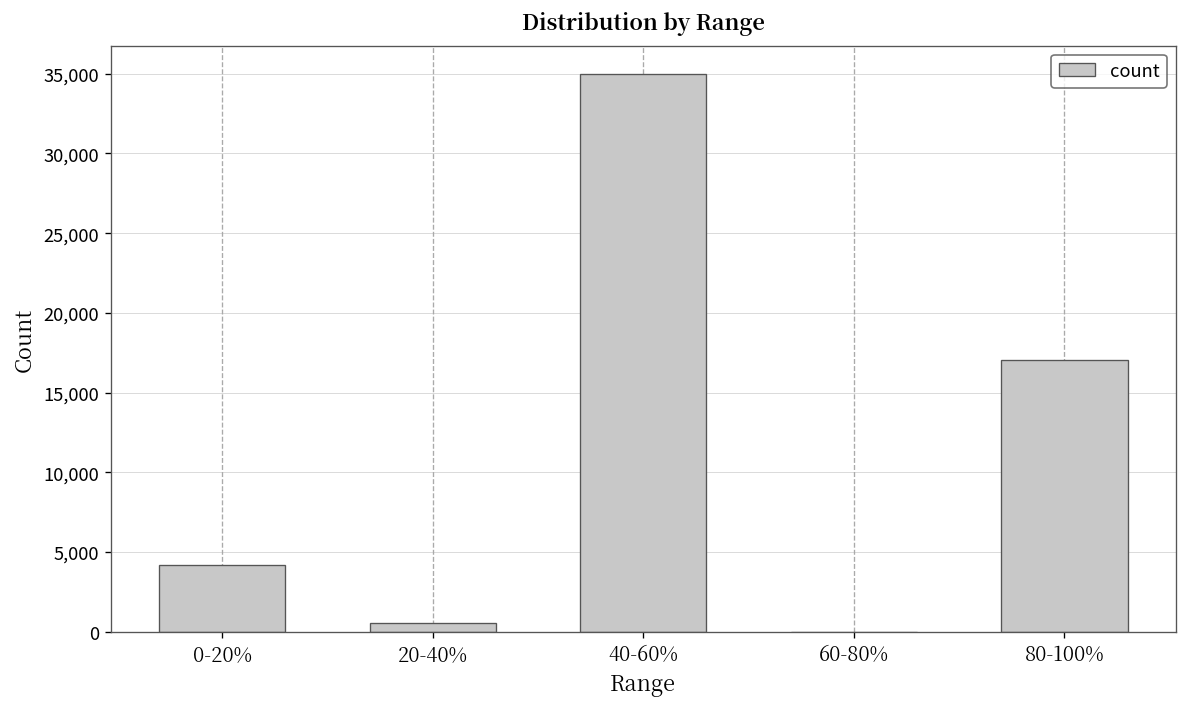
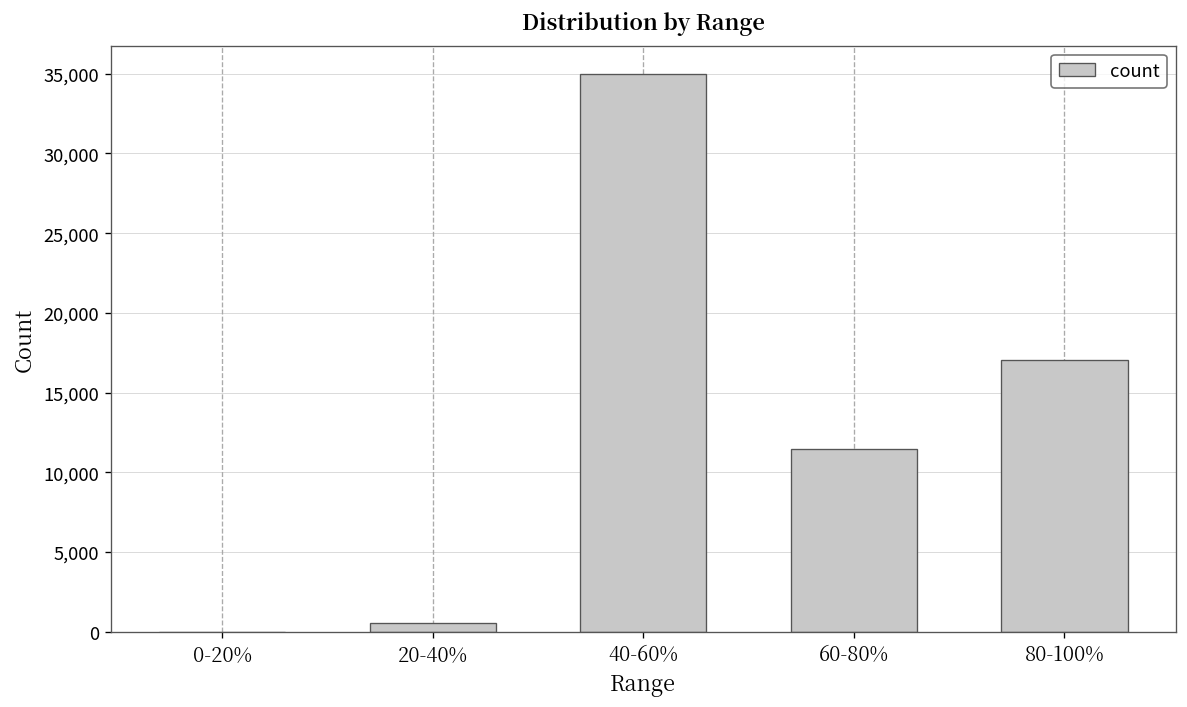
  {
-   "0-20%": "4,200",
+   "0-20%": "0",
    "20-40%": "500",
    "40-60%": "35,000",
-   "60-80%": "0",
+   "60-80%": "11,500",
    "80-100%": "17,100"
  }
